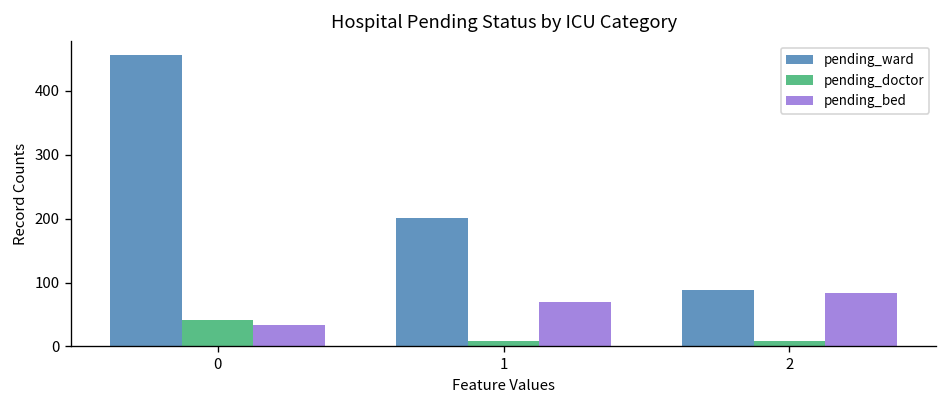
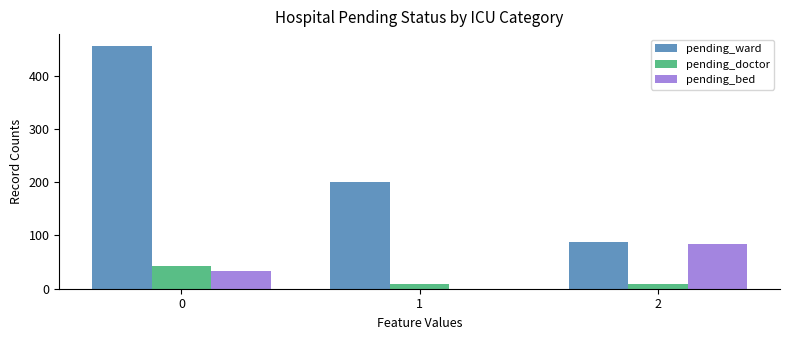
  {
    "pending_ward": {
      "0": 460,
      "1": 200,
      "2": 90
    },
    "pending_doctor": {
      "0": 40,
      "1": 10,
      "2": 10
    },
    "pending_bed": {
      "0": 30,
-     "1": 70,
+     "1": 0,
      "2": 80
    }
  }
